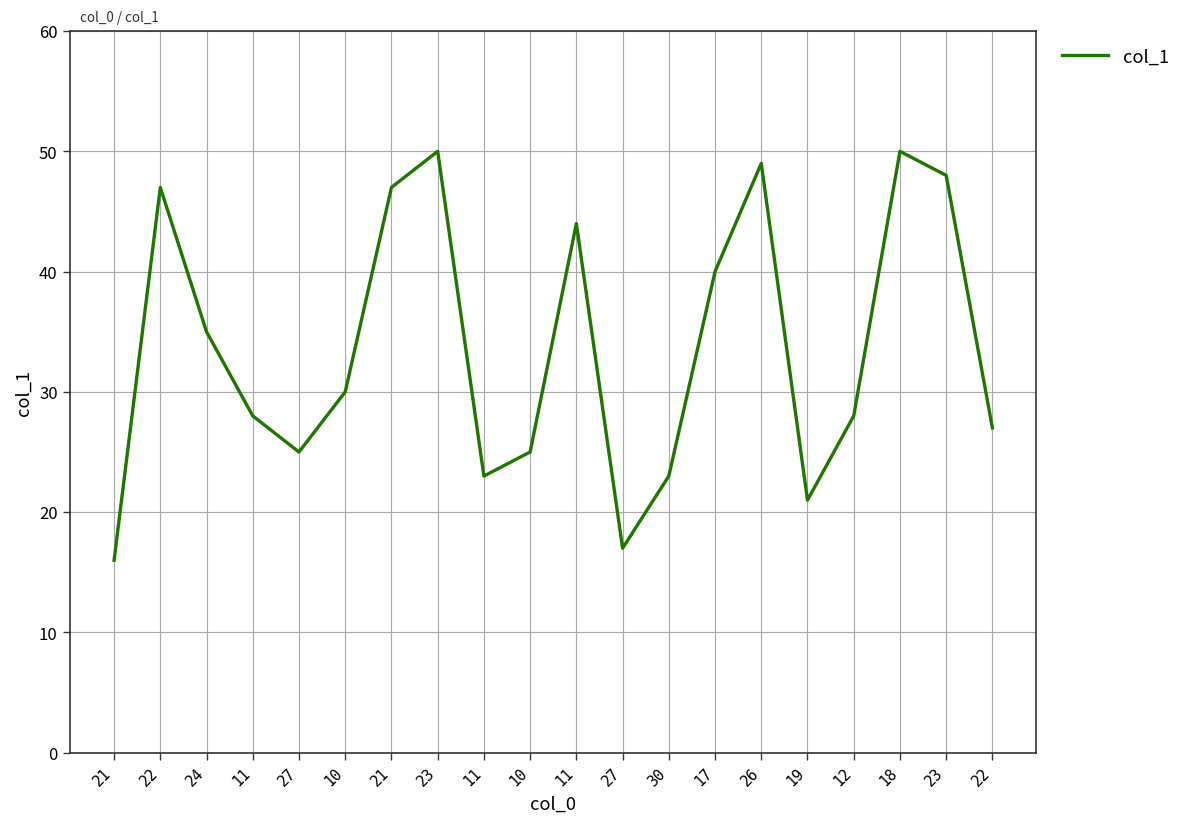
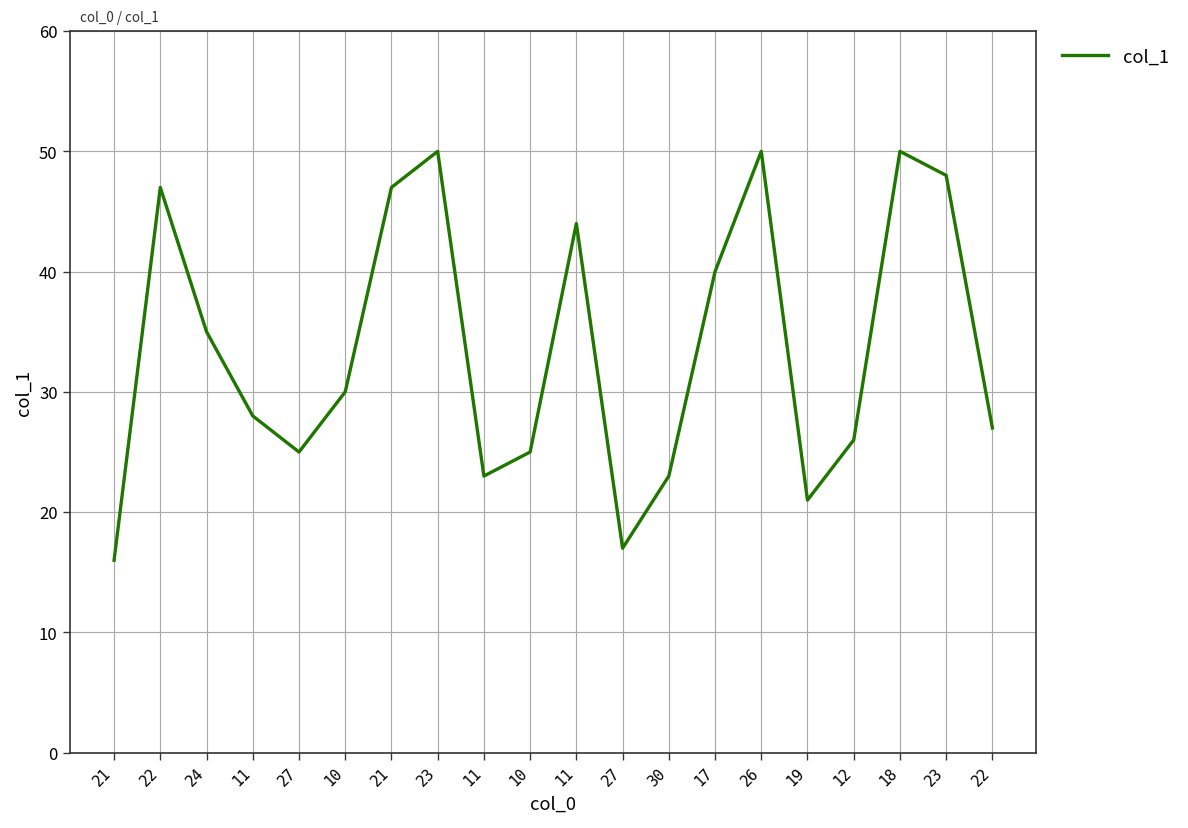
  {
    "24": 35,
    "30": 23,
    "17": 40,
-   "26": 49,
+   "26": 50,
    "19": 21,
-   "12": 28,
+   "12": 26,
    "18": 50
  }
